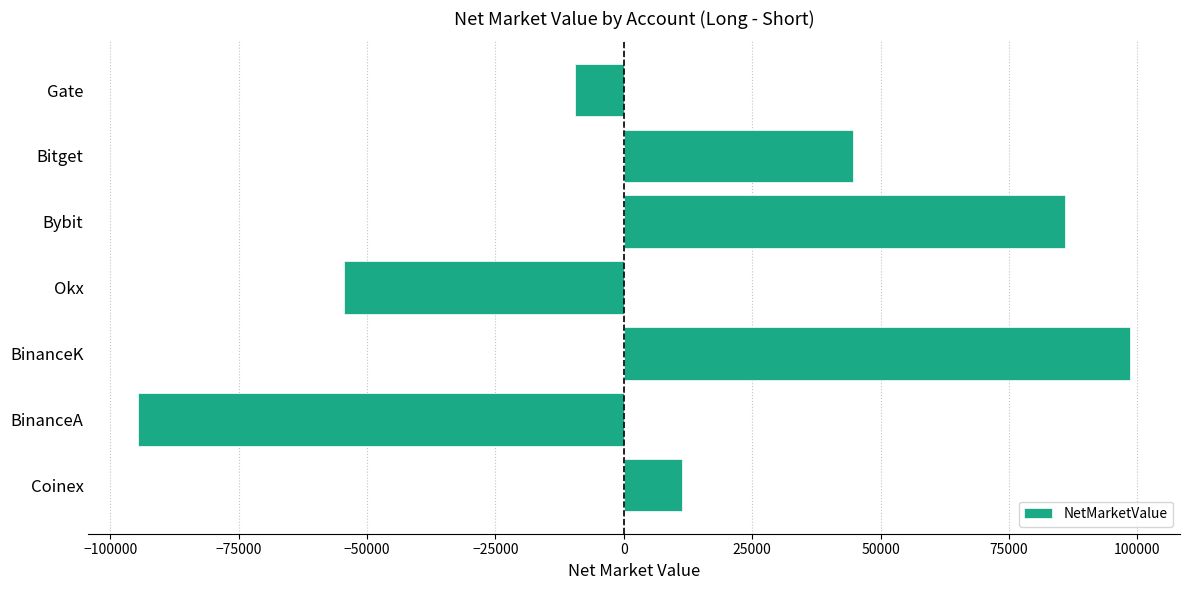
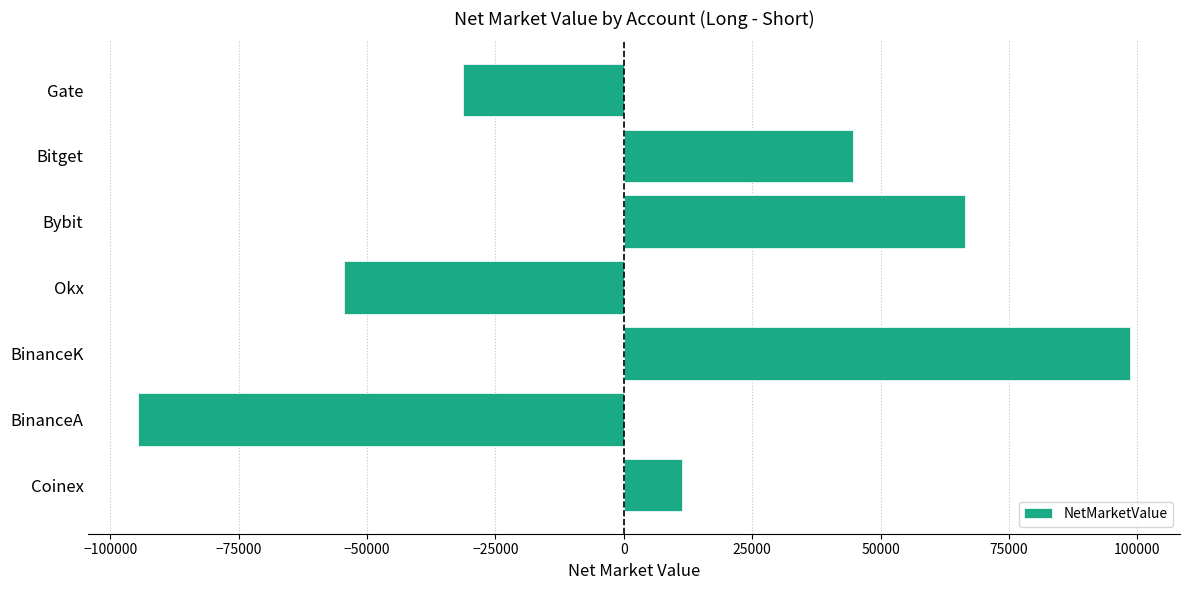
  {
-   "Gate": -10000,
+   "Gate": -31000,
    "Bitget": 45000,
-   "Bybit": 86000,
+   "Bybit": 67000,
    "Okx": -55000,
    "BinanceK": 99000,
    "BinanceA": -95000,
    "Coinex": 11000
  }
